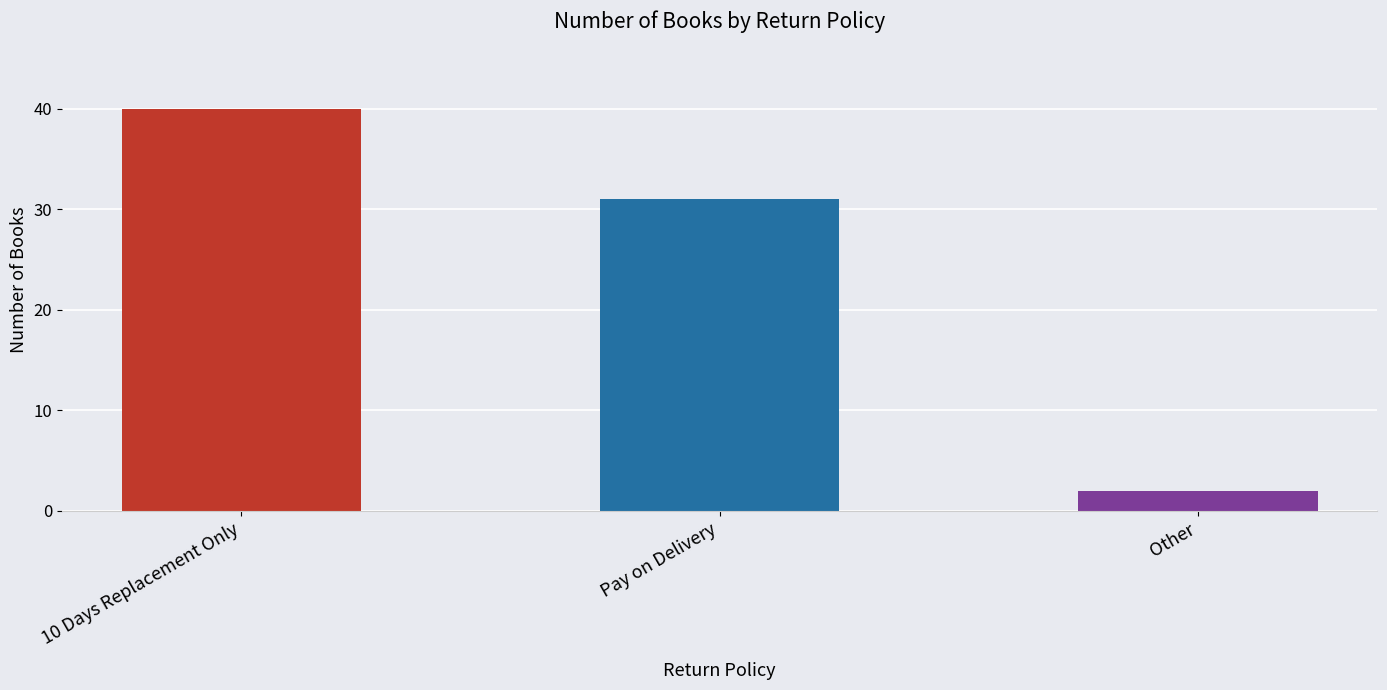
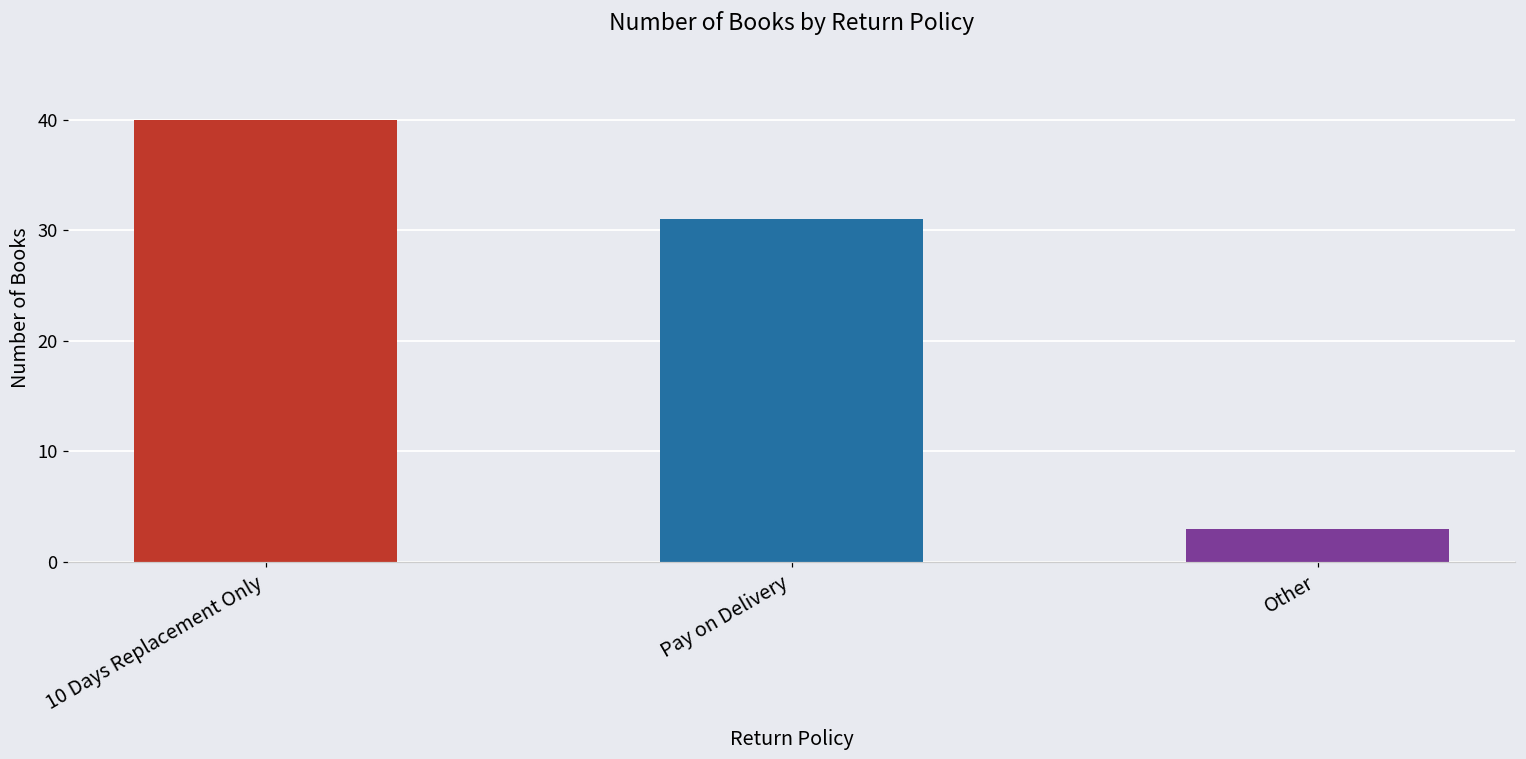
  {
    "10 Days Replacement Only": 40,
    "Pay on Delivery": 31,
-   "Other": 2
+   "Other": 3
  }
